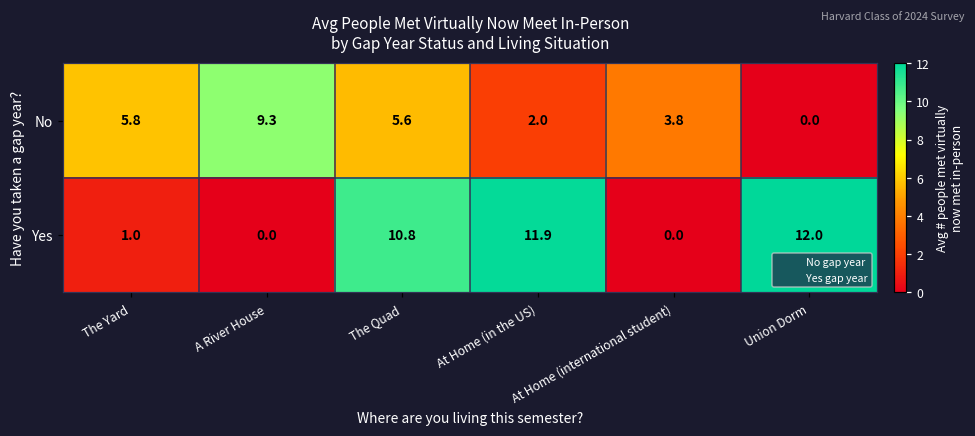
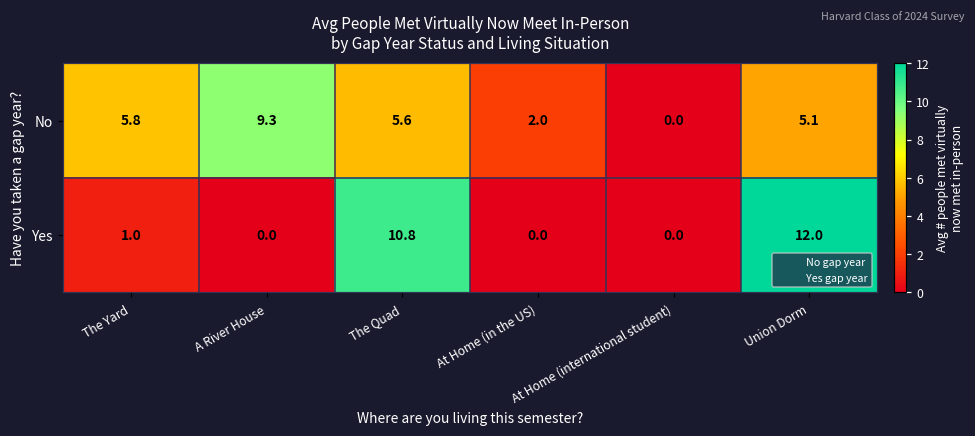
  {
    "No": {
      "The Yard": 5.8,
      "A River House": 9.3,
      "The Quad": 5.6,
      "At Home (in the US)": 2.0,
-     "At Home (international student)": 3.8,
-     "Union Dorm": 0.0
+     "At Home (international student)": 0.0,
+     "Union Dorm": 5.1
    },
    "Yes": {
      "The Yard": 1.0,
      "A River House": 0.0,
      "The Quad": 10.8,
-     "At Home (in the US)": 11.9,
+     "At Home (in the US)": 0.0,
      "At Home (international student)": 0.0,
      "Union Dorm": 12.0
    }
  }
